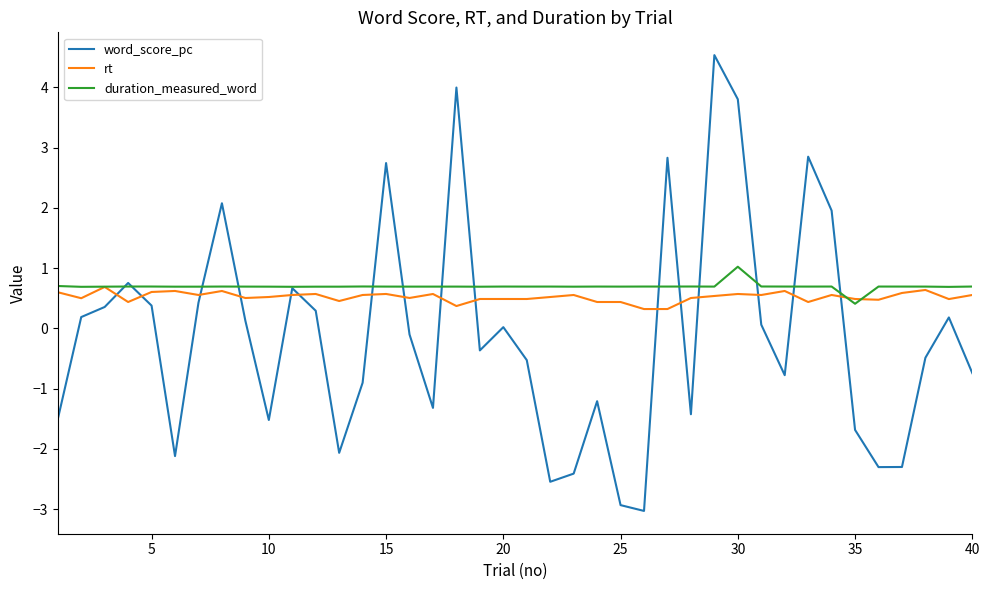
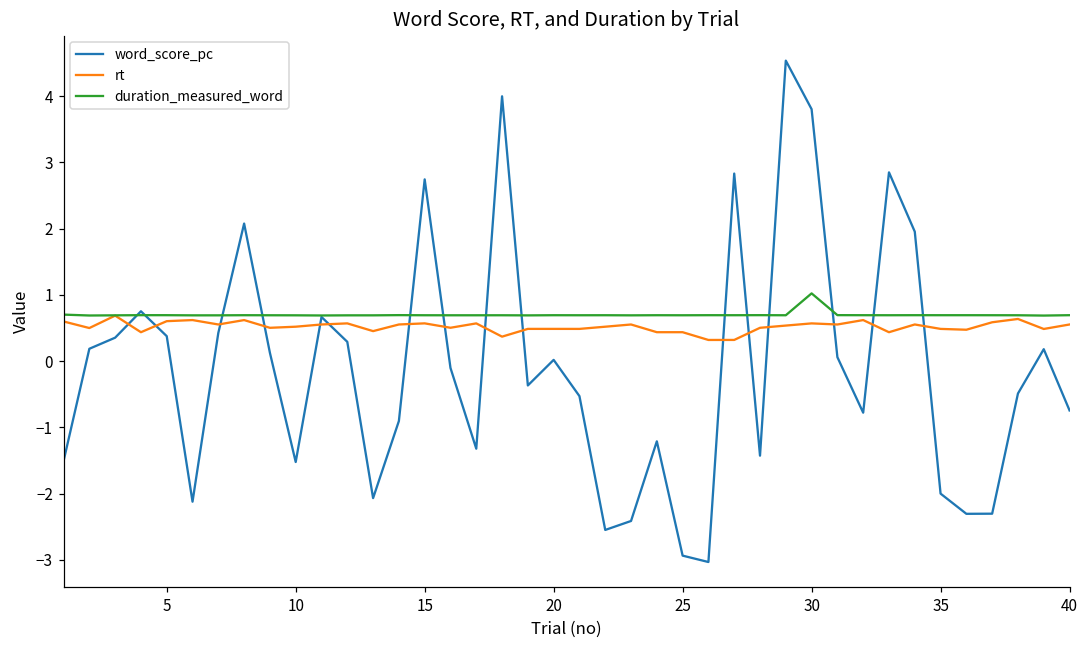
  {
    "word_score_pc": {
      "5": 0.4,
      "10": -1.5,
      "15": 2.7,
      "20": 0.0,
      "25": -2.9,
      "30": 3.8,
-     "35": -1.7,
+     "35": -2.0,
      "40": -0.7
    },
    "rt": {
      "5": 0.6,
      "10": 0.5,
      "15": 0.6,
      "20": 0.5,
      "25": 0.4,
      "30": 0.6,
      "35": 0.5,
      "40": 0.6
    },
    "duration_measured_word": {
      "5": 0.7,
      "10": 0.7,
      "15": 0.7,
      "20": 0.7,
      "25": 0.7,
      "30": 1.0,
-     "35": 0.4,
+     "35": 0.7,
      "40": 0.7
    }
  }
